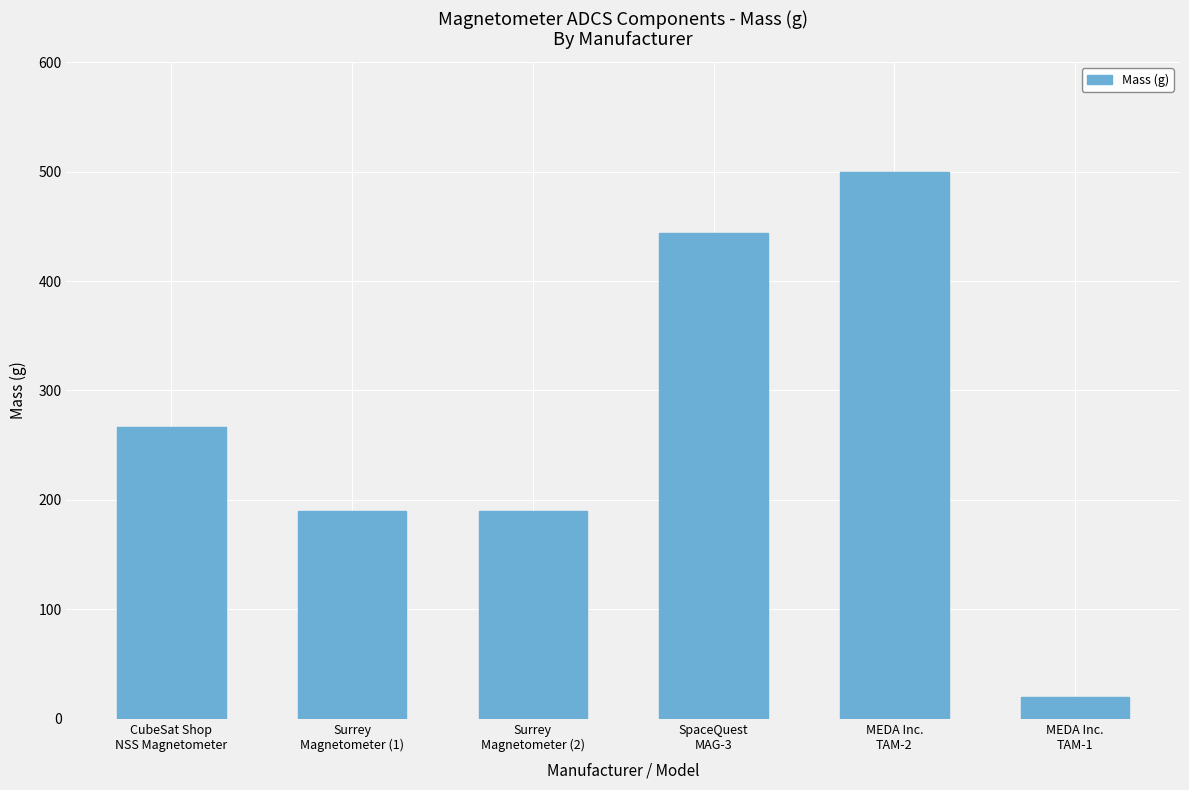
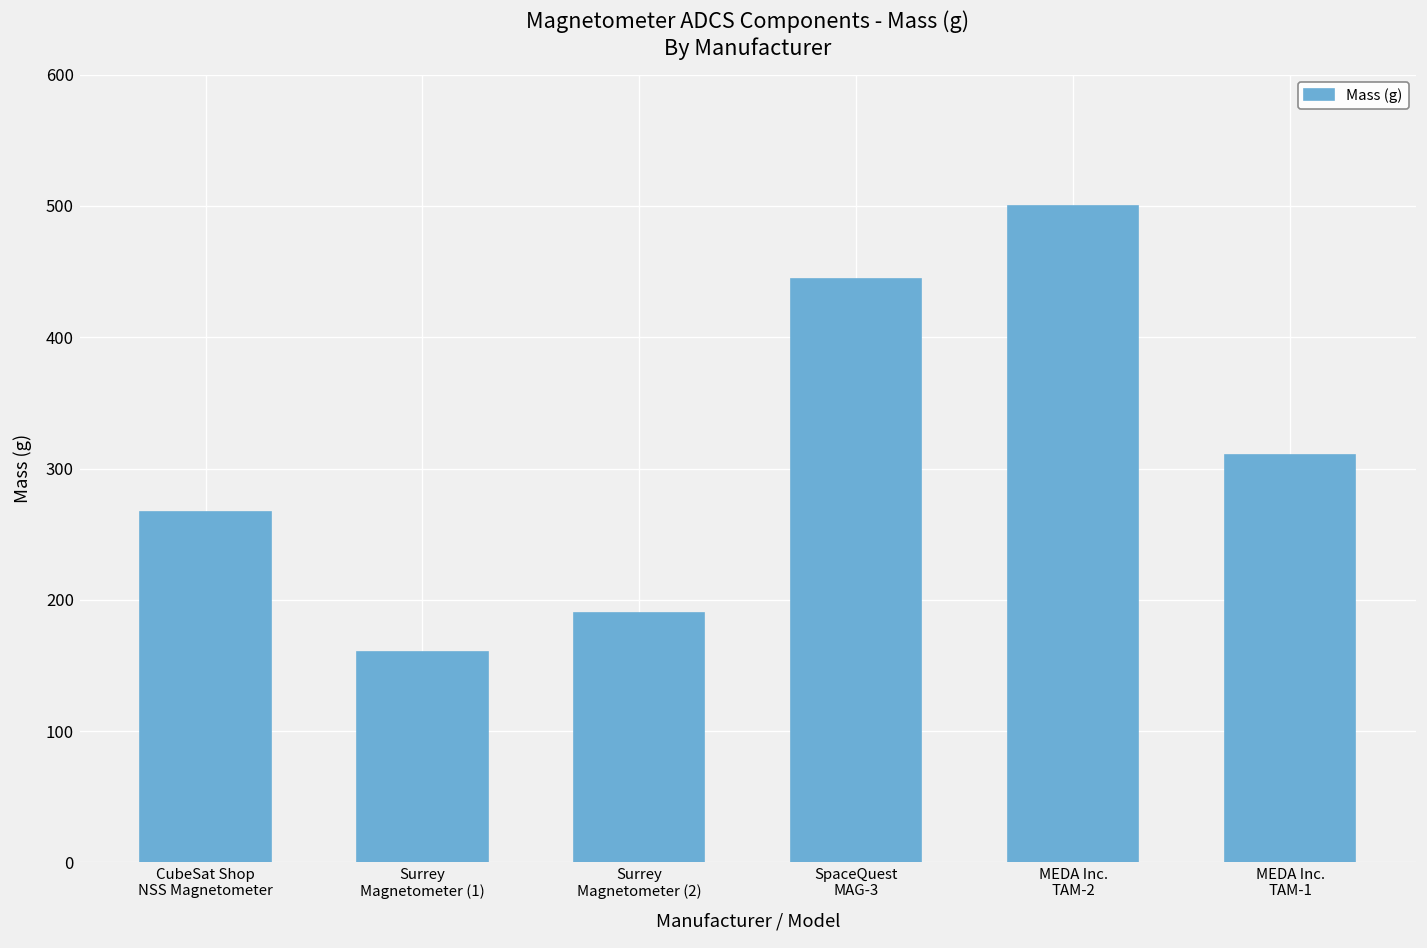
  {
    "CubeSat Shop NSS Magnetometer": 267,
-   "Surrey Magnetometer (1)": 190,
+   "Surrey Magnetometer (1)": 160,
    "Surrey Magnetometer (2)": 190,
    "SpaceQuest MAG-3": 444,
    "MEDA Inc. TAM-2": 500,
-   "MEDA Inc. TAM-1": 20
+   "MEDA Inc. TAM-1": 310
  }
